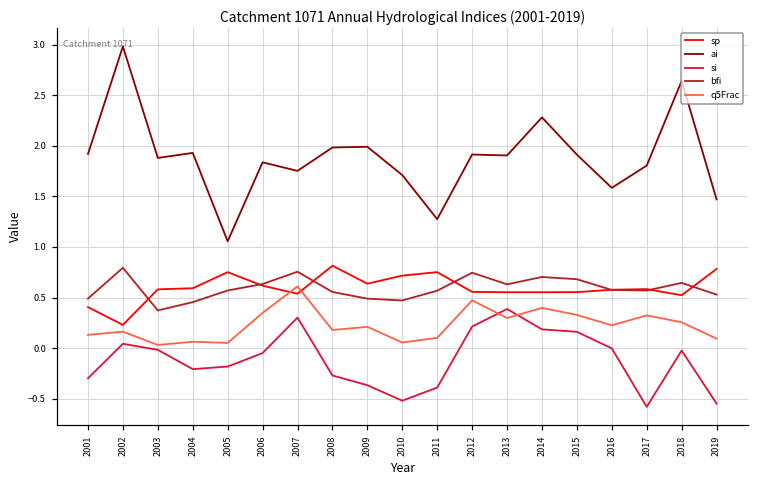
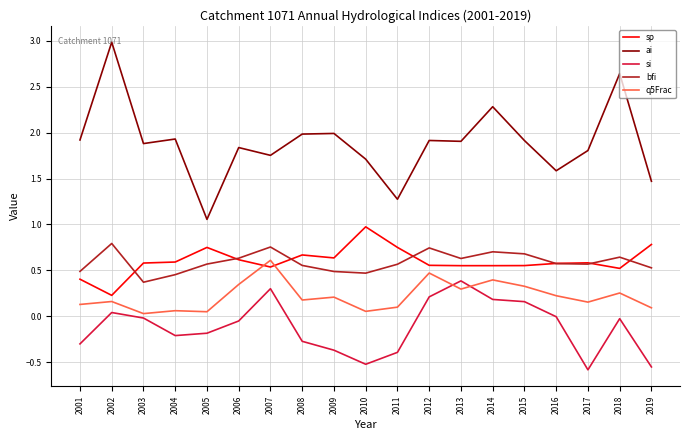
  {
    "sp": {
      "2001": 0.4,
      "2002": 0.2,
      "2003": 0.6,
      "2004": 0.6,
      "2005": 0.8,
      "2007": 0.5,
-     "2008": 0.8,
+     "2008": 0.7,
      "2009": 0.6,
-     "2010": 0.7,
+     "2010": 1.0,
      "2011": 0.8,
      "2012": 0.6,
      "2013": 0.6,
      "2014": 0.6,
      "2015": 0.6,
      "2018": 0.5,
      "2019": 0.8
    },
    "ai": {
      "2001": 1.9,
      "2003": 1.9,
      "2004": 1.9,
      "2005": 1.1,
      "2006": 1.8,
      "2007": 1.8,
      "2008": 2.0,
      "2009": 2.0,
      "2010": 1.7,
      "2011": 1.3,
      "2012": 1.9,
      "2013": 1.9,
      "2014": 2.3,
      "2015": 1.9,
      "2016": 1.6,
      "2017": 1.8,
      "2019": 1.5
    },
    "q5Frac": {
      "2001": 0.1,
      "2002": 0.2,
      "2003": 0.0,
      "2004": 0.1,
      "2005": 0.1,
      "2006": 0.3,
      "2007": 0.6,
      "2008": 0.2,
      "2009": 0.2,
      "2010": 0.1,
      "2011": 0.1,
      "2012": 0.5,
      "2013": 0.3,
      "2014": 0.4,
      "2015": 0.3,
      "2016": 0.2,
-     "2017": 0.3,
+     "2017": 0.2,
      "2018": 0.3,
      "2019": 0.1
    }
  }
